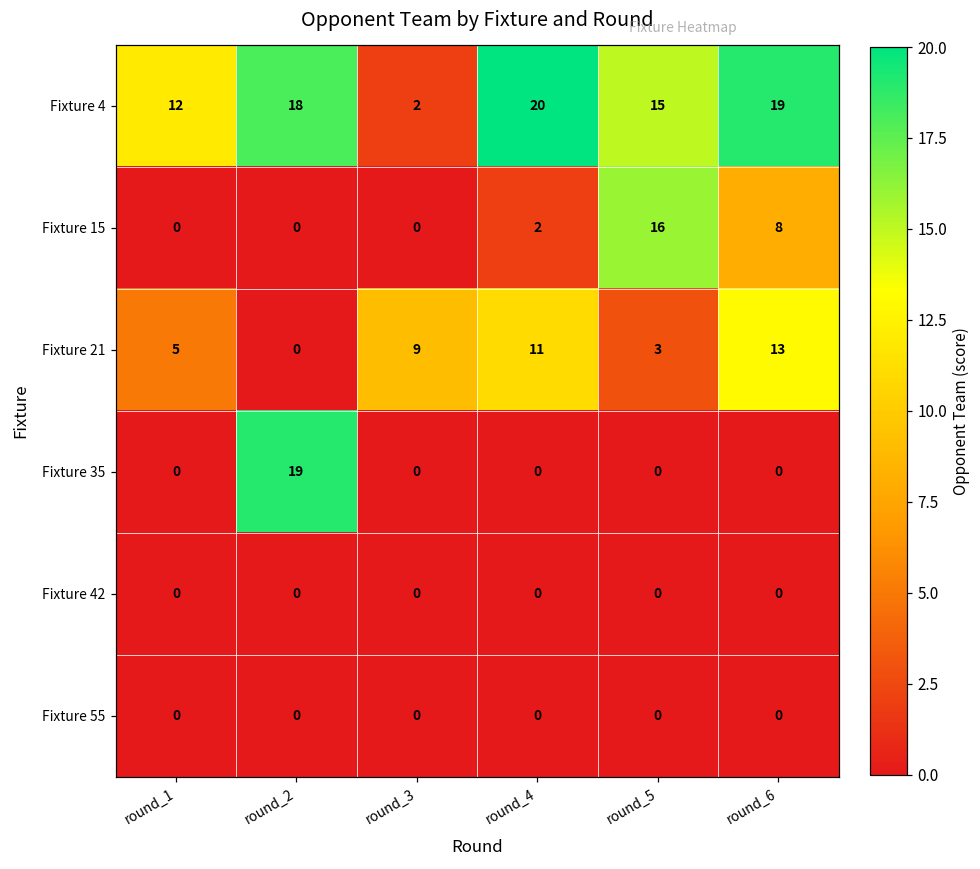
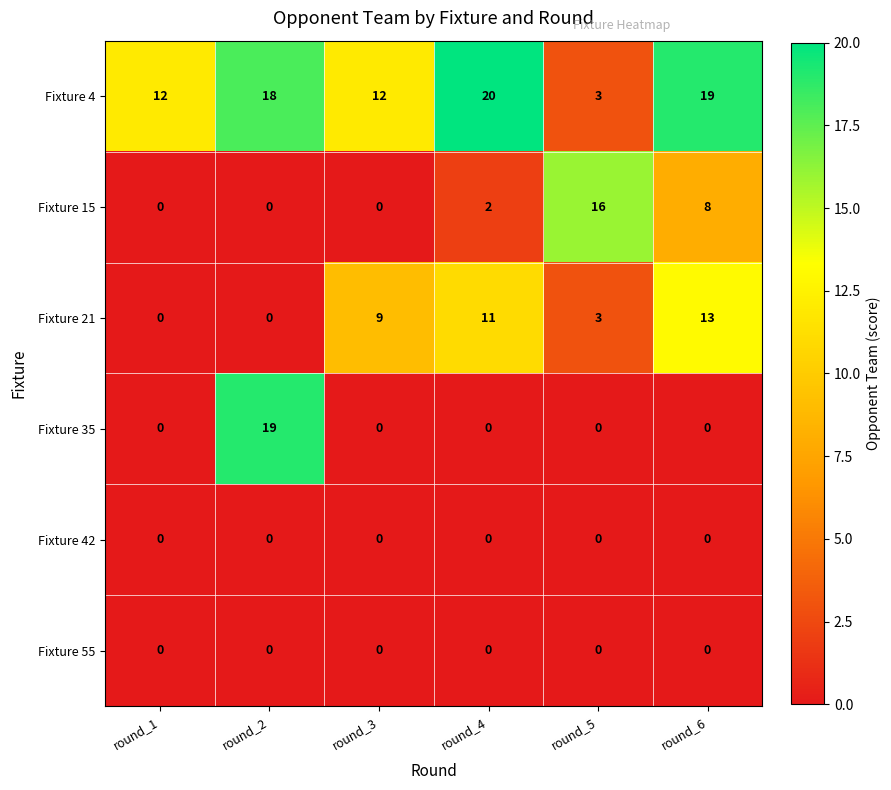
  {
    "Fixture 4": {
      "round_1": 12,
      "round_2": 18,
-     "round_3": 2,
+     "round_3": 12,
      "round_4": 20,
-     "round_5": 15,
+     "round_5": 3,
      "round_6": 19
    },
    "Fixture 15": {
      "round_1": 0,
      "round_2": 0,
      "round_3": 0,
      "round_4": 2,
      "round_5": 16,
      "round_6": 8
    },
    "Fixture 21": {
-     "round_1": 5,
+     "round_1": 0,
      "round_2": 0,
      "round_3": 9,
      "round_4": 11,
      "round_5": 3,
      "round_6": 13
    },
    "Fixture 35": {
      "round_1": 0,
      "round_2": 19,
      "round_3": 0,
      "round_4": 0,
      "round_5": 0,
      "round_6": 0
    },
    "Fixture 42": {
      "round_1": 0,
      "round_2": 0,
      "round_3": 0,
      "round_4": 0,
      "round_5": 0,
      "round_6": 0
    },
    "Fixture 55": {
      "round_1": 0,
      "round_2": 0,
      "round_3": 0,
      "round_4": 0,
      "round_5": 0,
      "round_6": 0
    }
  }
